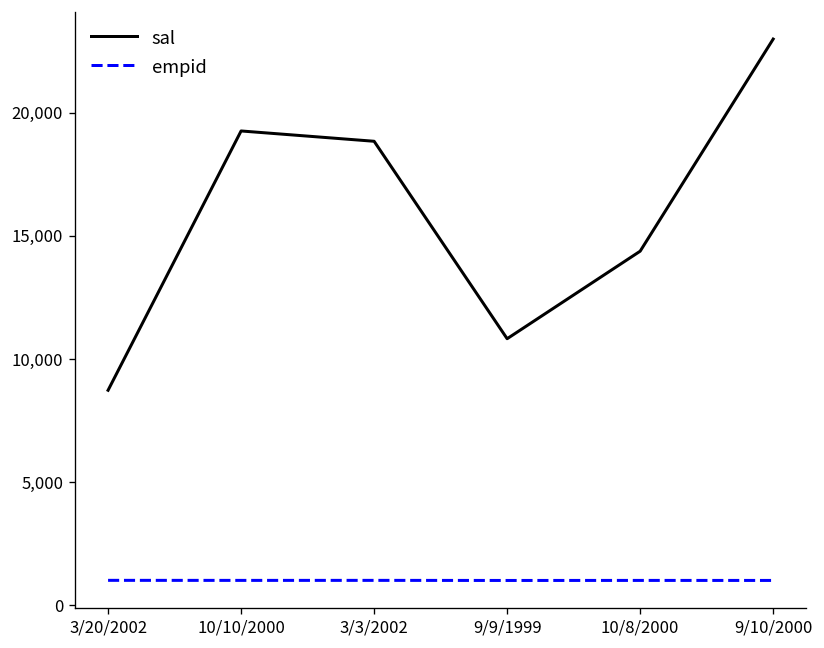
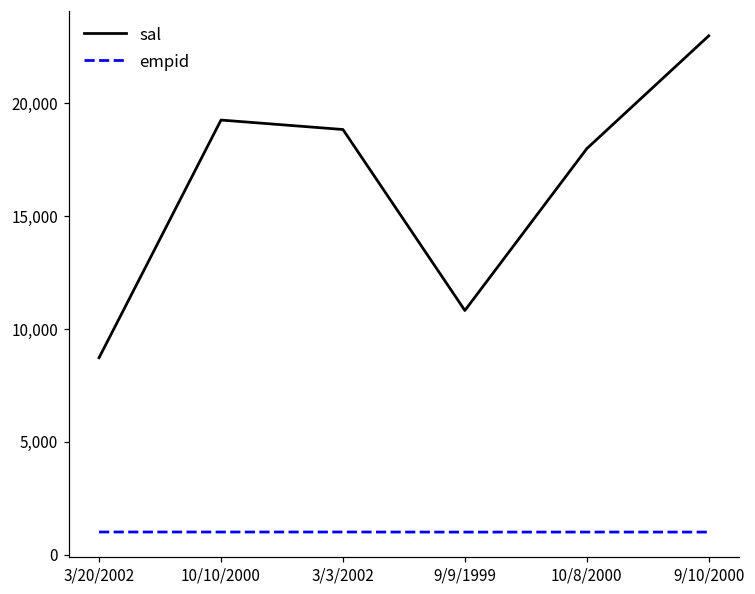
  {
    "sal": {
      "3/20/2002": "8,700",
      "10/10/2000": "19,300",
      "3/3/2002": "18,800",
      "9/9/1999": "10,800",
-     "10/8/2000": "14,400",
+     "10/8/2000": "18,000",
      "9/10/2000": "23,000"
    },
    "empid": {
      "3/20/2002": "1,000",
      "10/10/2000": "1,000",
      "3/3/2002": "1,000",
      "9/9/1999": "1,000",
      "10/8/2000": "1,000",
      "9/10/2000": "1,000"
    }
  }
